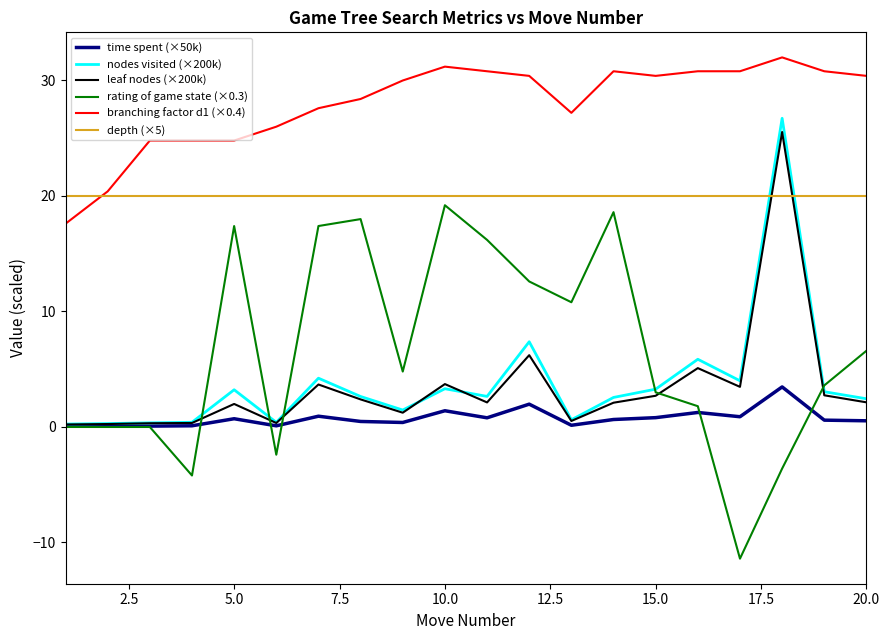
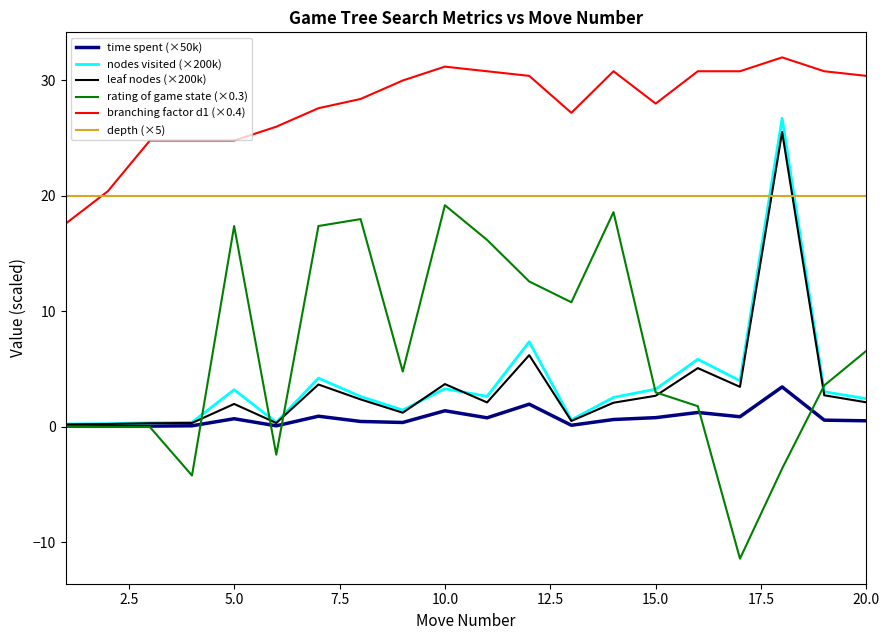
  {
    "time spent (×50k)": {
      "5.0": 0.7,
      "10.0": 1.4,
      "15.0": 0.8,
      "20.0": 0.5
    },
    "nodes visited (×200k)": {
      "5.0": 3.2,
      "10.0": 3.3,
      "15.0": 3.3,
      "20.0": 2.4
    },
    "leaf nodes (×200k)": {
      "5.0": 2.0,
      "10.0": 3.7,
      "15.0": 2.7,
      "20.0": 2.1
    },
    "rating of game state (×0.3)": {
      "5.0": 17.4,
      "10.0": 19.2,
      "15.0": 3.0,
      "20.0": 6.6
    },
    "branching factor d1 (×0.4)": {
      "5.0": 24.8,
      "10.0": 31.2,
-     "15.0": 30.4,
+     "15.0": 28.0,
      "20.0": 30.4
    },
    "depth (×5)": {
      "5.0": 20.0,
      "10.0": 20.0,
      "15.0": 20.0,
      "20.0": 20.0
    }
  }
